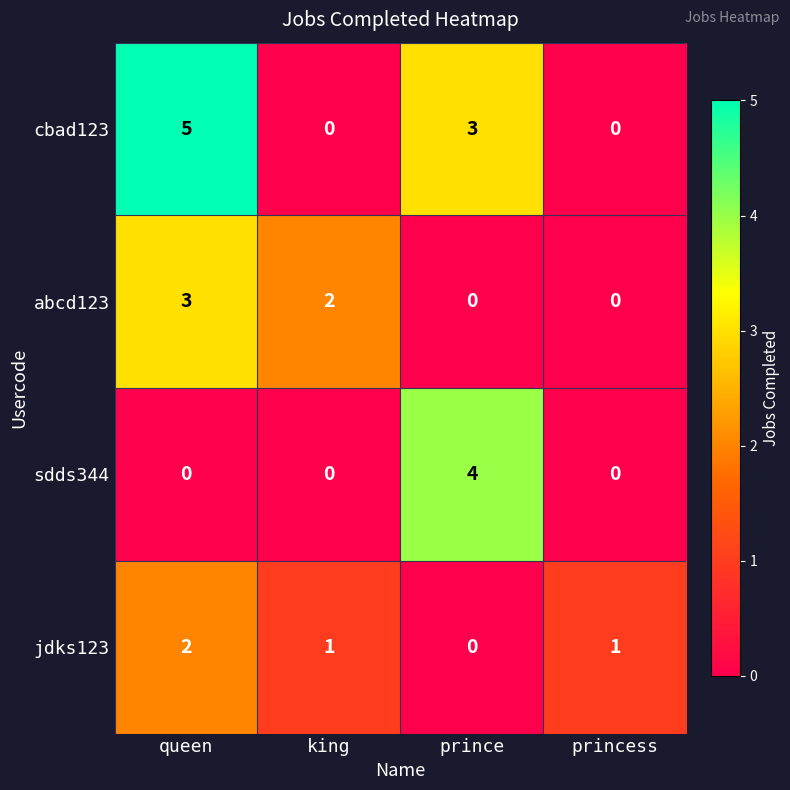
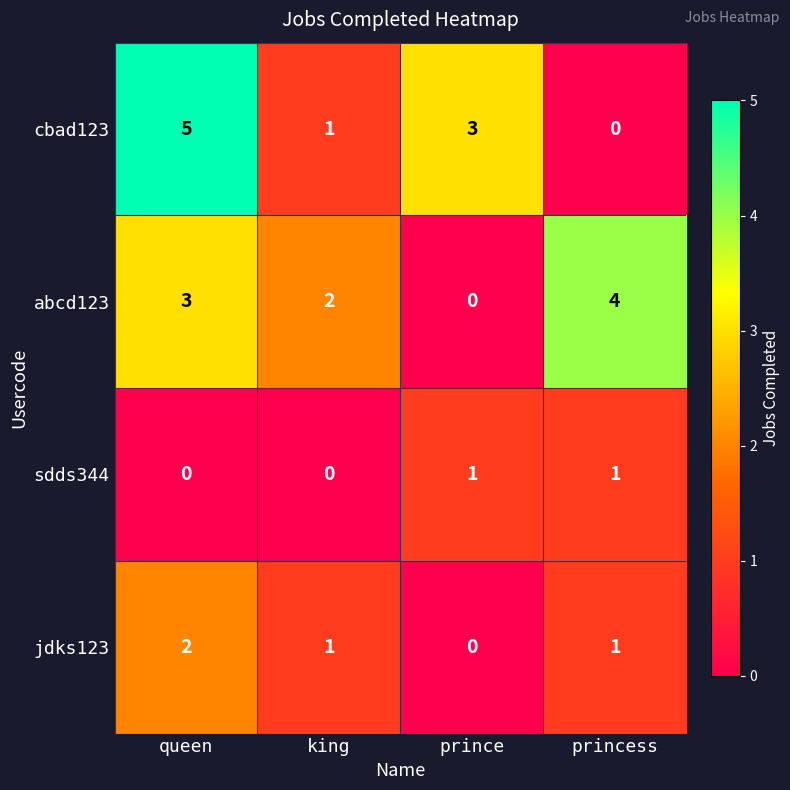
  {
    "cbad123": {
      "queen": 5,
-     "king": 0,
+     "king": 1,
      "prince": 3,
      "princess": 0
    },
    "abcd123": {
      "queen": 3,
      "king": 2,
      "prince": 0,
-     "princess": 0
+     "princess": 4
    },
    "sdds344": {
      "queen": 0,
      "king": 0,
-     "prince": 4,
-     "princess": 0
+     "prince": 1,
+     "princess": 1
    },
    "jdks123": {
      "queen": 2,
      "king": 1,
      "prince": 0,
      "princess": 1
    }
  }
